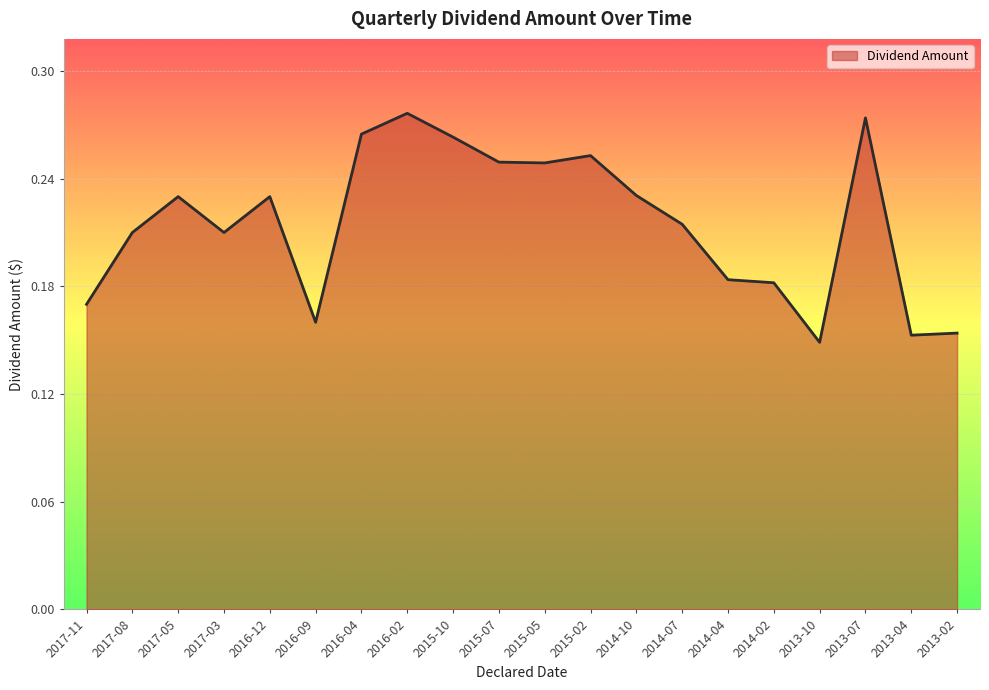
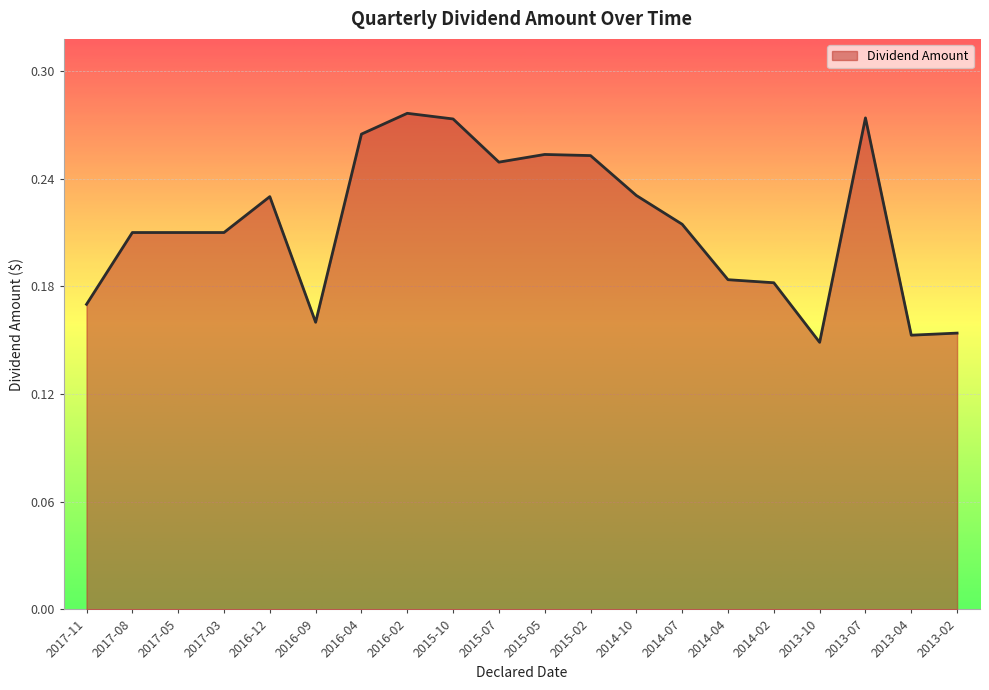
  {
    "2017-11": 0.170,
    "2017-08": 0.210,
-   "2017-05": 0.23,
+   "2017-05": 0.21,
    "2017-03": 0.210,
    "2016-12": 0.230,
    "2016-09": 0.160,
    "2016-04": 0.265,
    "2016-02": 0.276,
-   "2015-10": 0.263,
+   "2015-10": 0.273,
    "2015-07": 0.249,
-   "2015-05": 0.249,
+   "2015-05": 0.253,
    "2015-02": 0.253,
    "2014-10": 0.231,
    "2014-07": 0.215,
    "2014-04": 0.184,
    "2014-02": 0.182,
    "2013-10": 0.149,
    "2013-07": 0.274,
    "2013-04": 0.153,
    "2013-02": 0.154
  }
